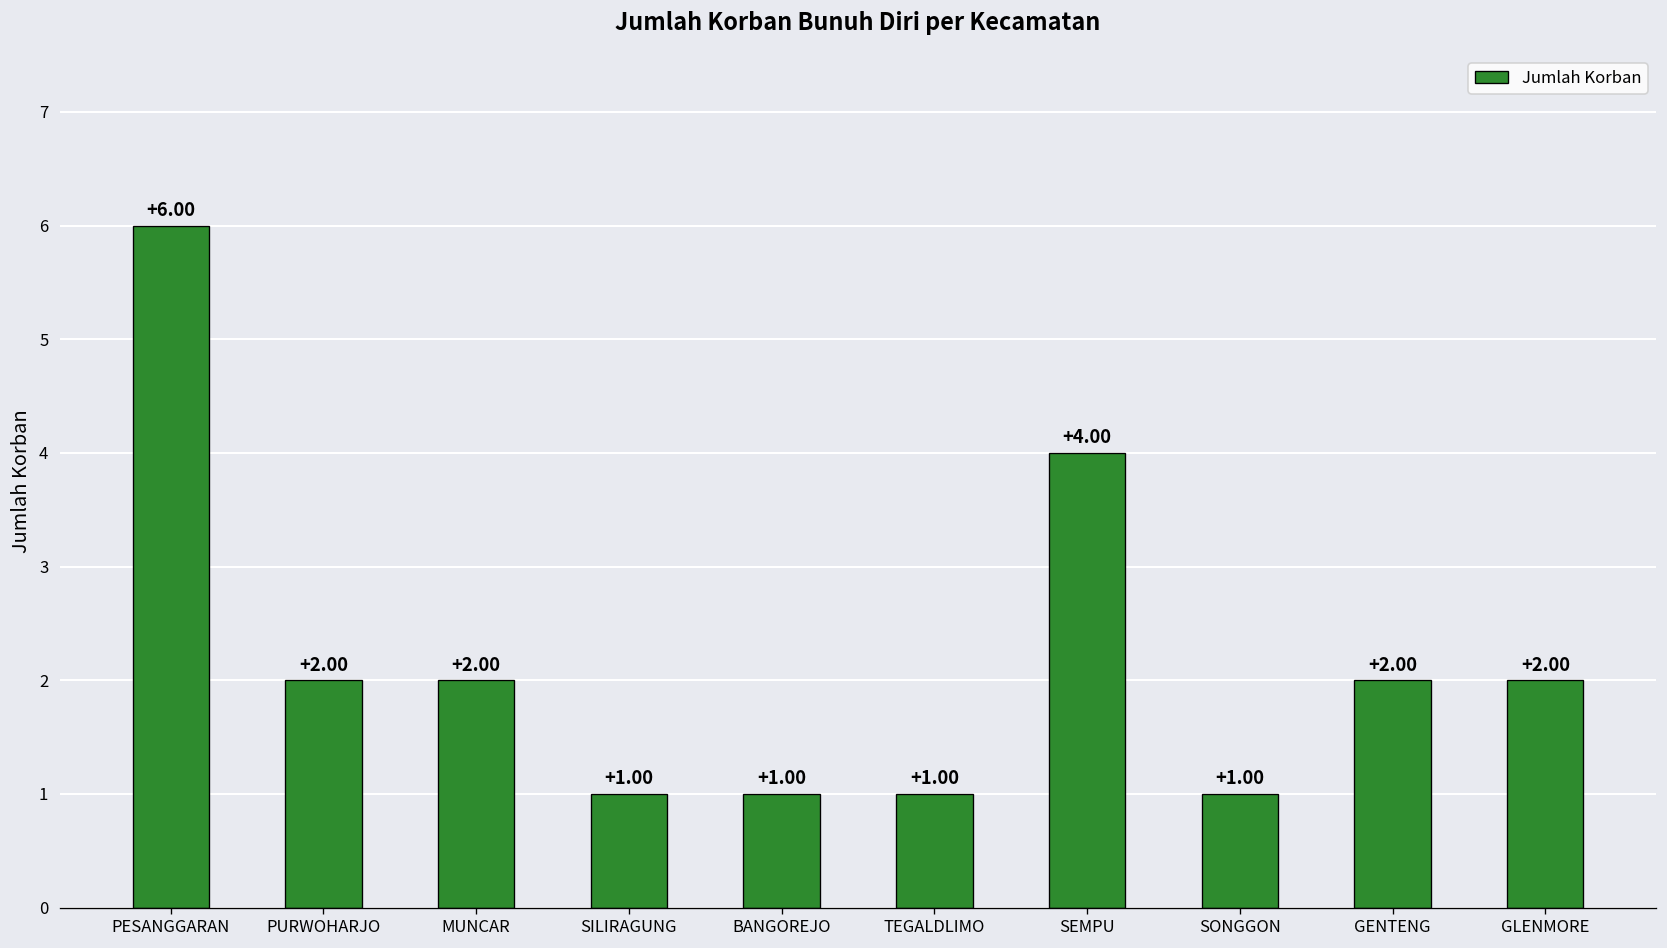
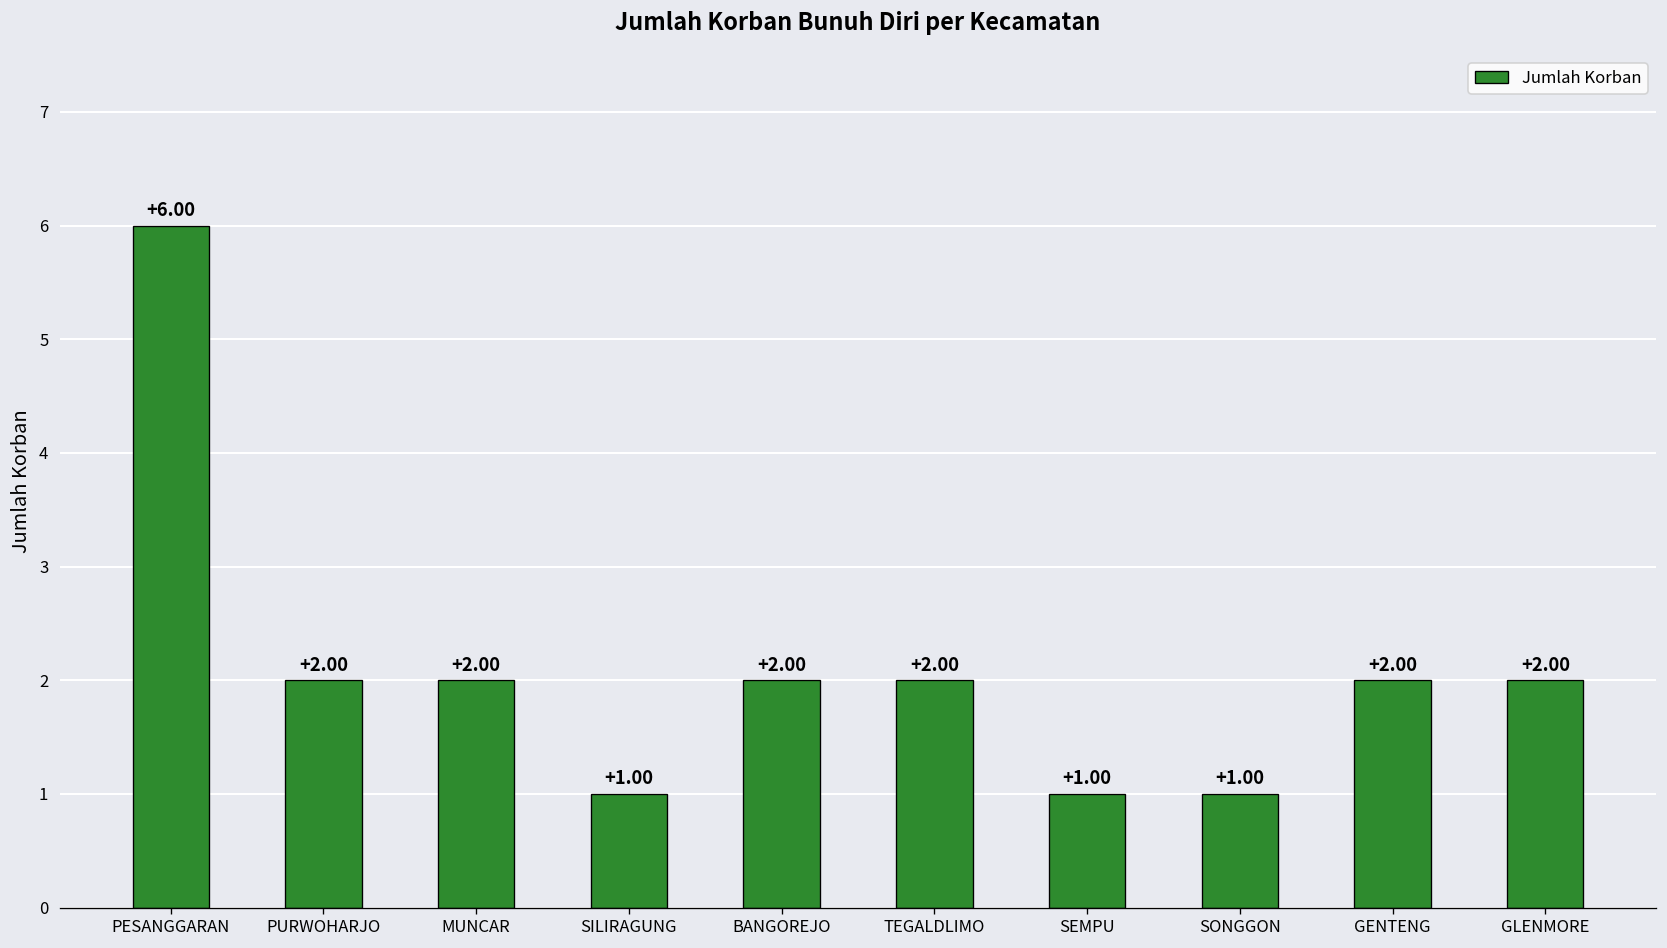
  {
    "PESANGGARAN": "+6.00",
    "PURWOHARJO": "+2.00",
    "MUNCAR": "+2.00",
    "SILIRAGUNG": "+1.00",
-   "BANGOREJO": "+1.00",
-   "TEGALDLIMO": "+1.00",
-   "SEMPU": "+4.00",
+   "BANGOREJO": "+2.00",
+   "TEGALDLIMO": "+2.00",
+   "SEMPU": "+1.00",
    "SONGGON": "+1.00",
    "GENTENG": "+2.00",
    "GLENMORE": "+2.00"
  }
